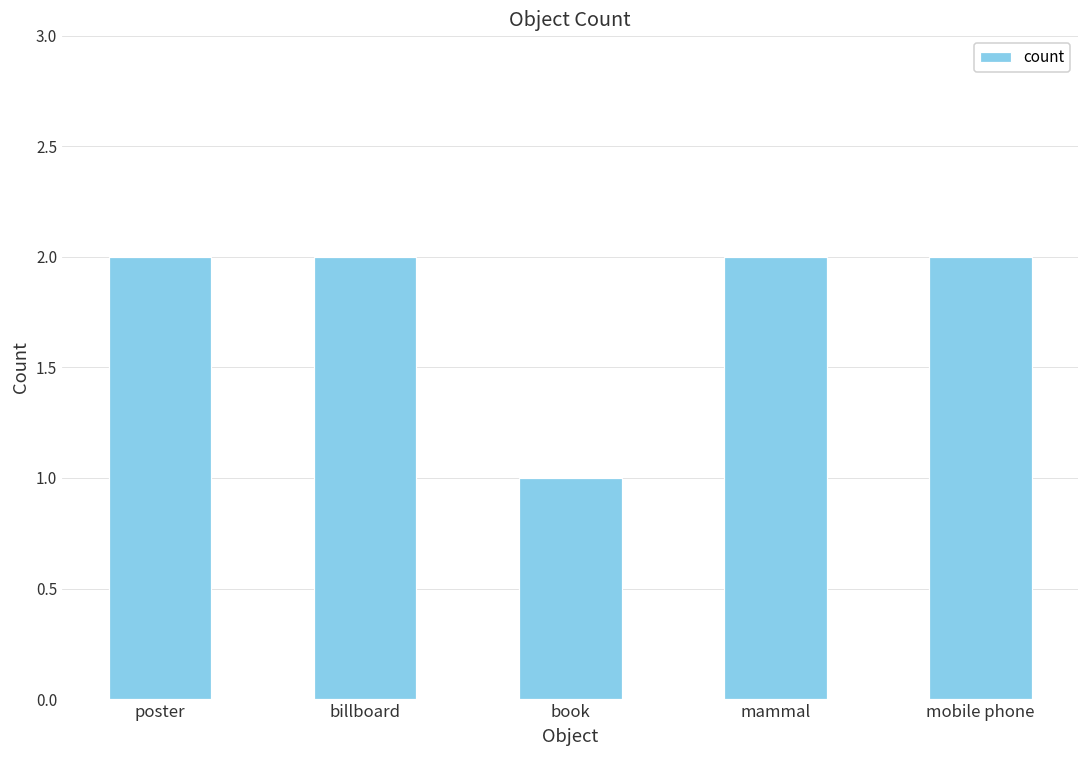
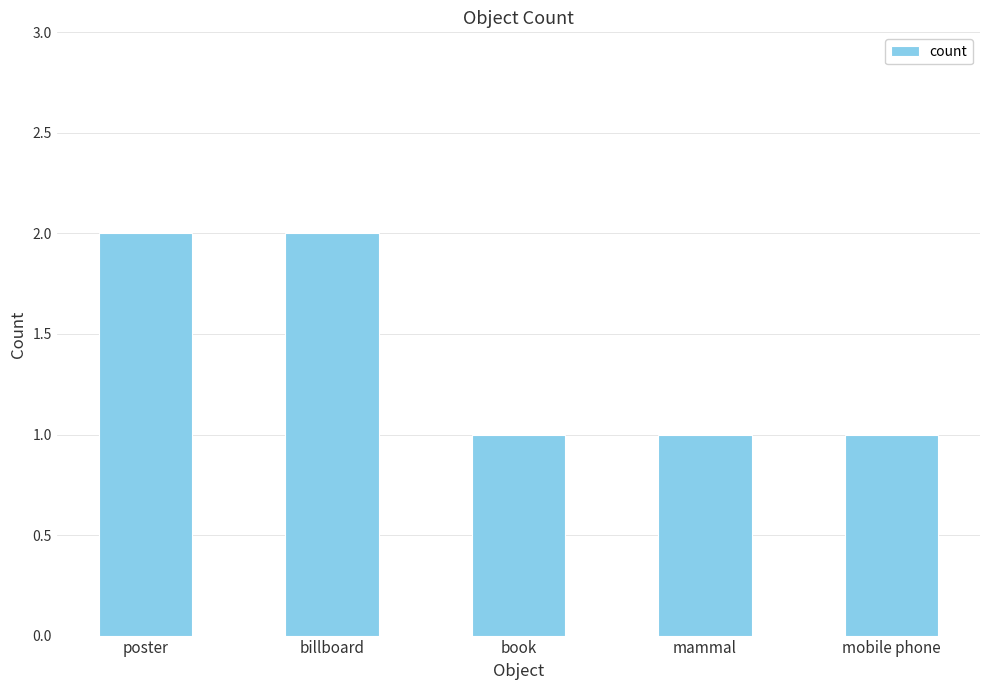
  {
    "poster": 2,
    "billboard": 2,
    "book": 1,
-   "mammal": 2,
-   "mobile phone": 2
+   "mammal": 1,
+   "mobile phone": 1
  }
